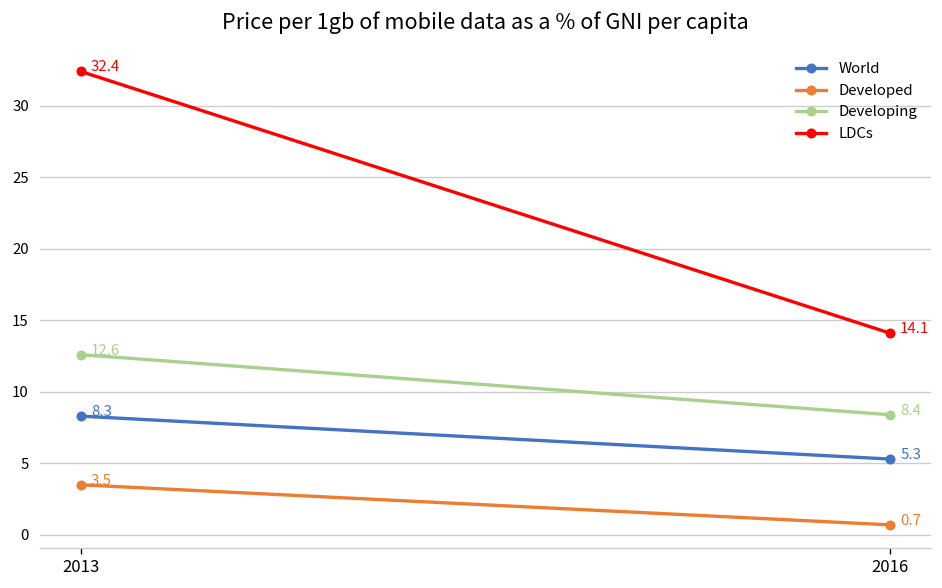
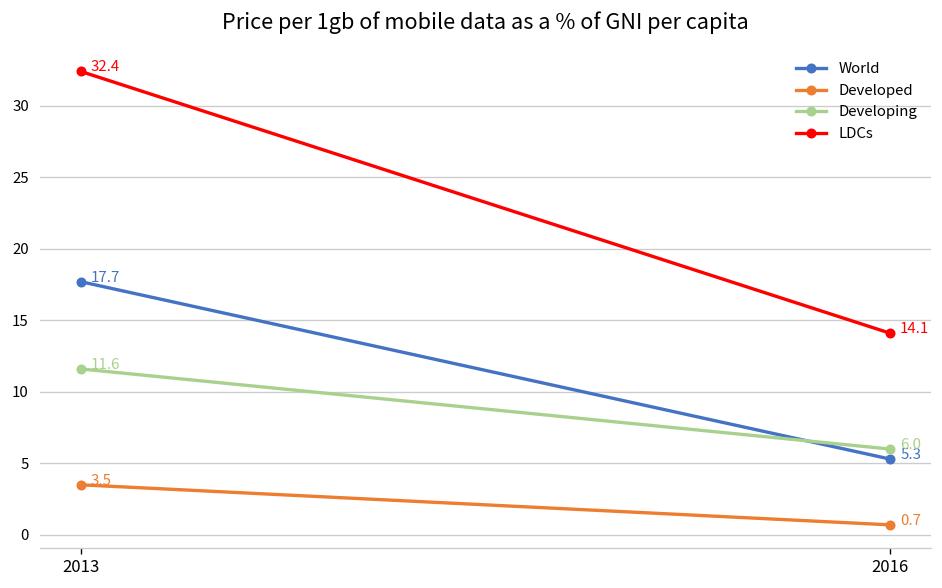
  {
    "World": {
-     "2013": 8.3
+     "2013": 17.7
    },
    "Developed": {
      "2013": 3.5,
      "2016": 0.7
    },
    "Developing": {
-     "2013": 12.6,
-     "2016": 8.4
+     "2013": 11.6,
+     "2016": 6.0
    },
    "LDCs": {
      "2013": 32.4,
      "2016": 14.1
    }
  }
